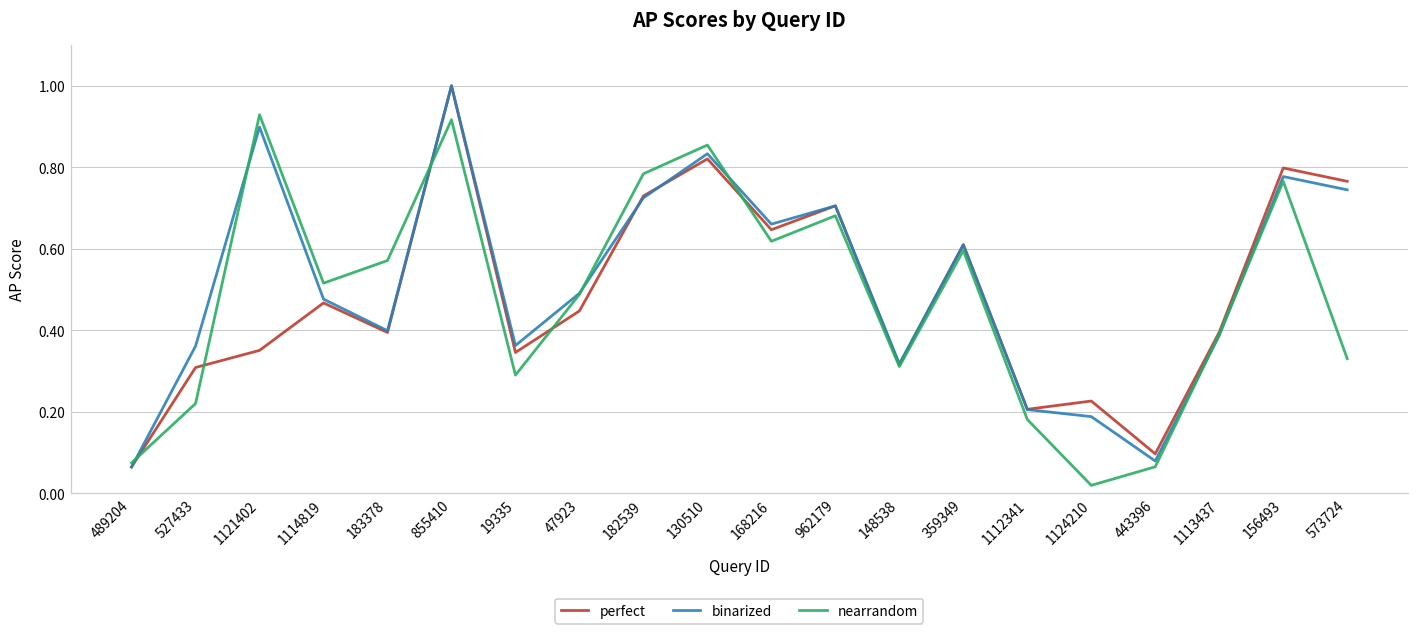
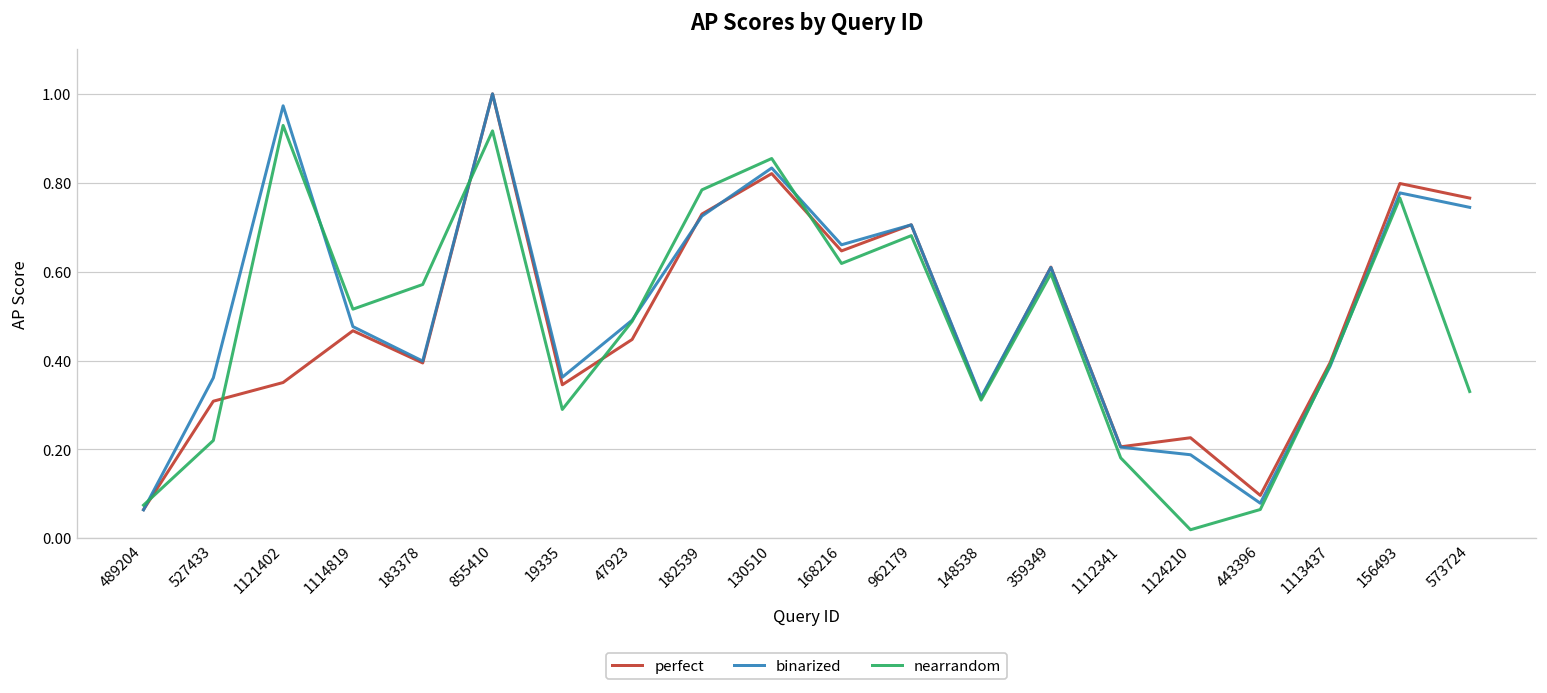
  {
    "perfect": {
      "527433": 0.31,
      "1121402": 0.35,
      "1114819": 0.47,
      "19335": 0.35,
      "47923": 0.45,
      "130510": 0.82,
      "168216": 0.65,
      "1124210": 0.23,
      "443396": 0.10,
      "156493": 0.80,
      "573724": 0.77
    },
    "binarized": {
      "527433": 0.36,
-     "1121402": 0.90,
+     "1121402": 0.97,
      "1114819": 0.48,
      "19335": 0.36,
      "130510": 0.83,
      "168216": 0.66,
      "1124210": 0.19,
      "443396": 0.08,
      "156493": 0.78,
      "573724": 0.74
    },
    "nearrandom": {
      "489204": 0.07,
      "527433": 0.22,
      "1121402": 0.93,
      "1114819": 0.52,
      "183378": 0.57,
      "855410": 0.92,
      "19335": 0.29,
      "182539": 0.78,
      "130510": 0.85,
      "168216": 0.62,
      "962179": 0.68,
      "359349": 0.60,
      "1112341": 0.18,
      "1124210": 0.02,
      "443396": 0.06,
      "156493": 0.77,
      "573724": 0.33
    }
  }
